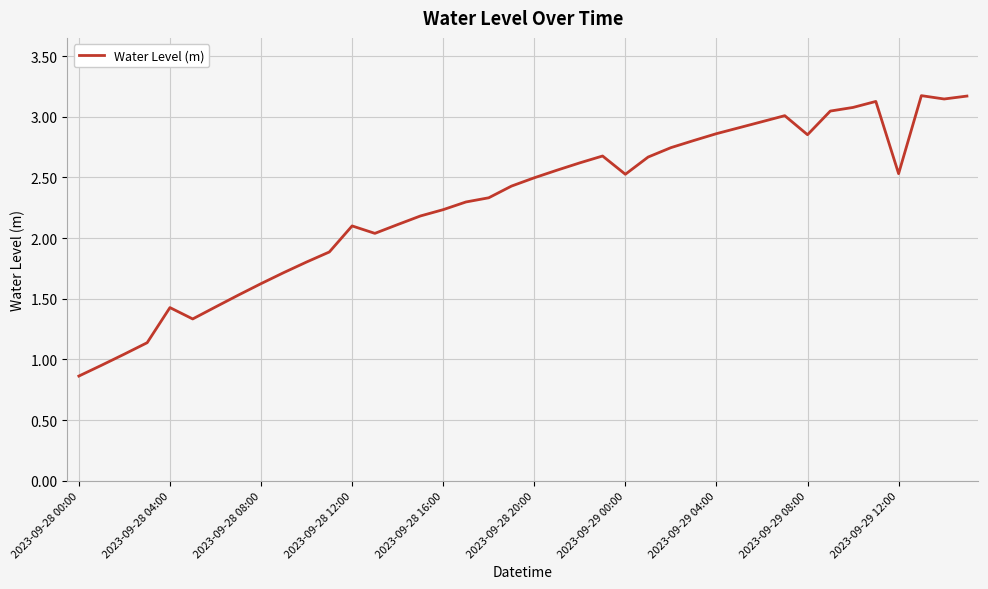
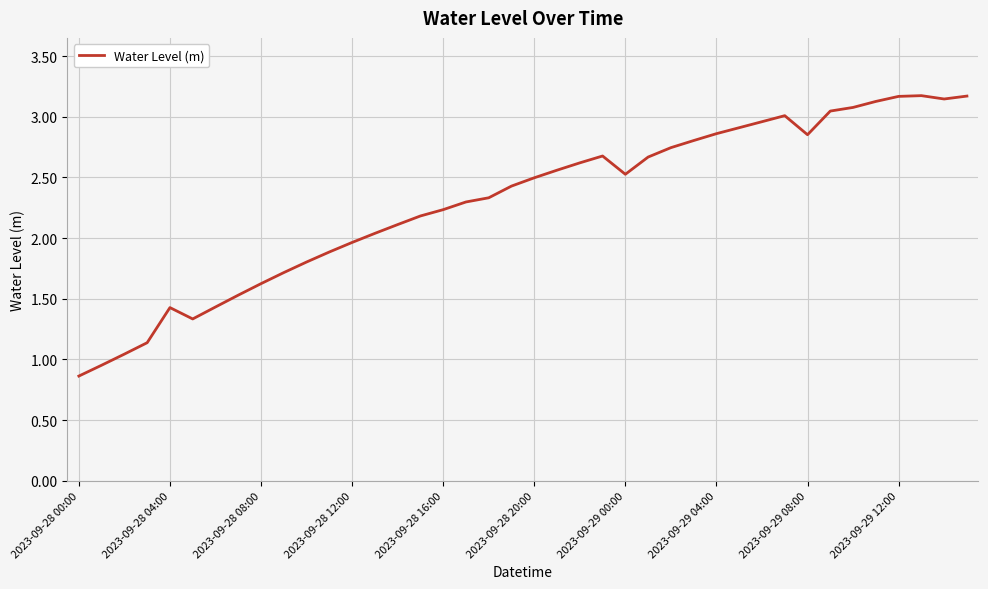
  {
    "2023-09-28 00:00": 0.86,
    "2023-09-28 04:00": 1.43,
    "2023-09-28 08:00": 1.62,
-   "2023-09-28 12:00": 2.10,
+   "2023-09-28 12:00": 1.96,
    "2023-09-28 16:00": 2.23,
    "2023-09-28 20:00": 2.50,
    "2023-09-29 00:00": 2.53,
    "2023-09-29 04:00": 2.86,
    "2023-09-29 08:00": 2.85,
-   "2023-09-29 12:00": 2.53
+   "2023-09-29 12:00": 3.17
  }
